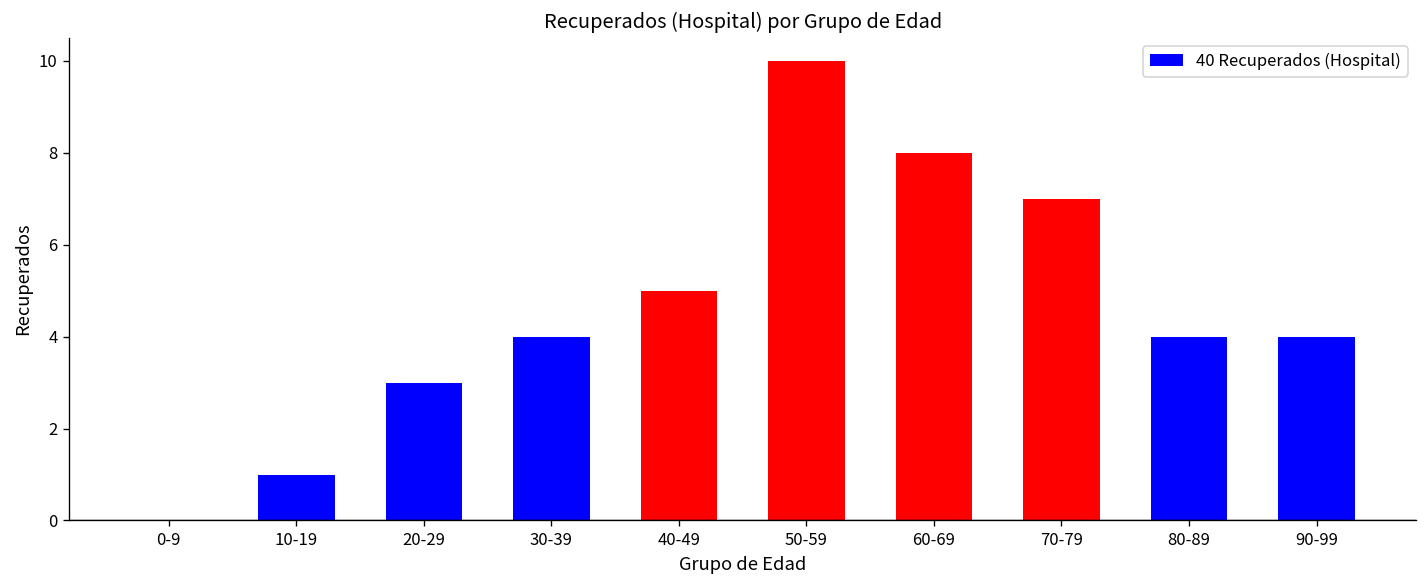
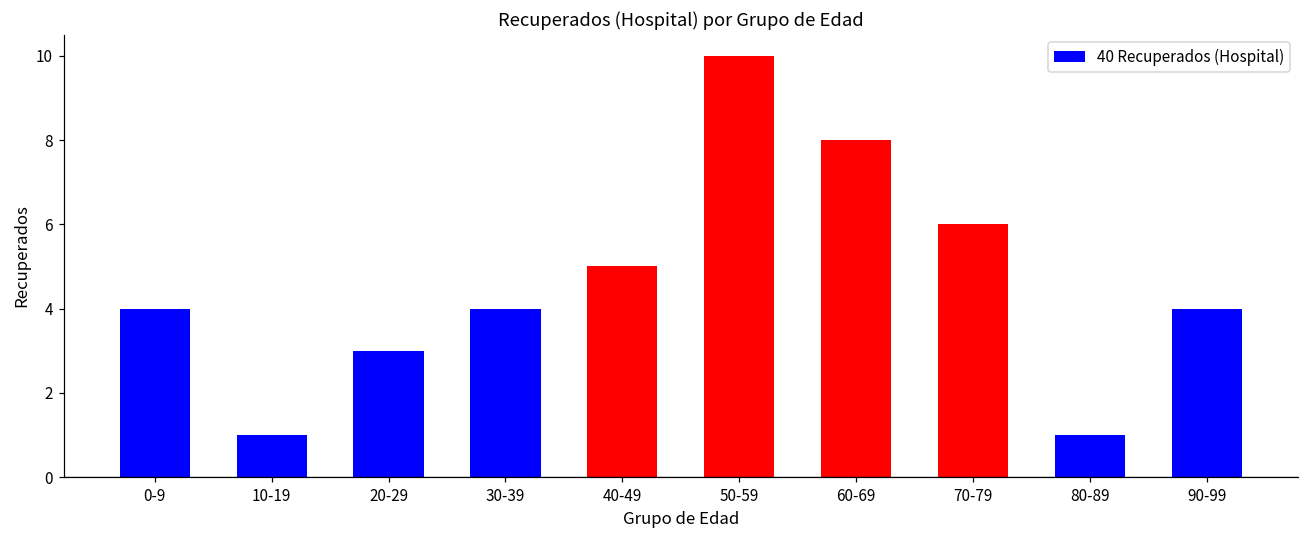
  {
-   "0-9": 0,
+   "0-9": 4,
    "10-19": 1,
    "20-29": 3,
    "30-39": 4,
    "40-49": 5,
    "50-59": 10,
    "60-69": 8,
-   "70-79": 7,
-   "80-89": 4,
+   "70-79": 6,
+   "80-89": 1,
    "90-99": 4
  }
